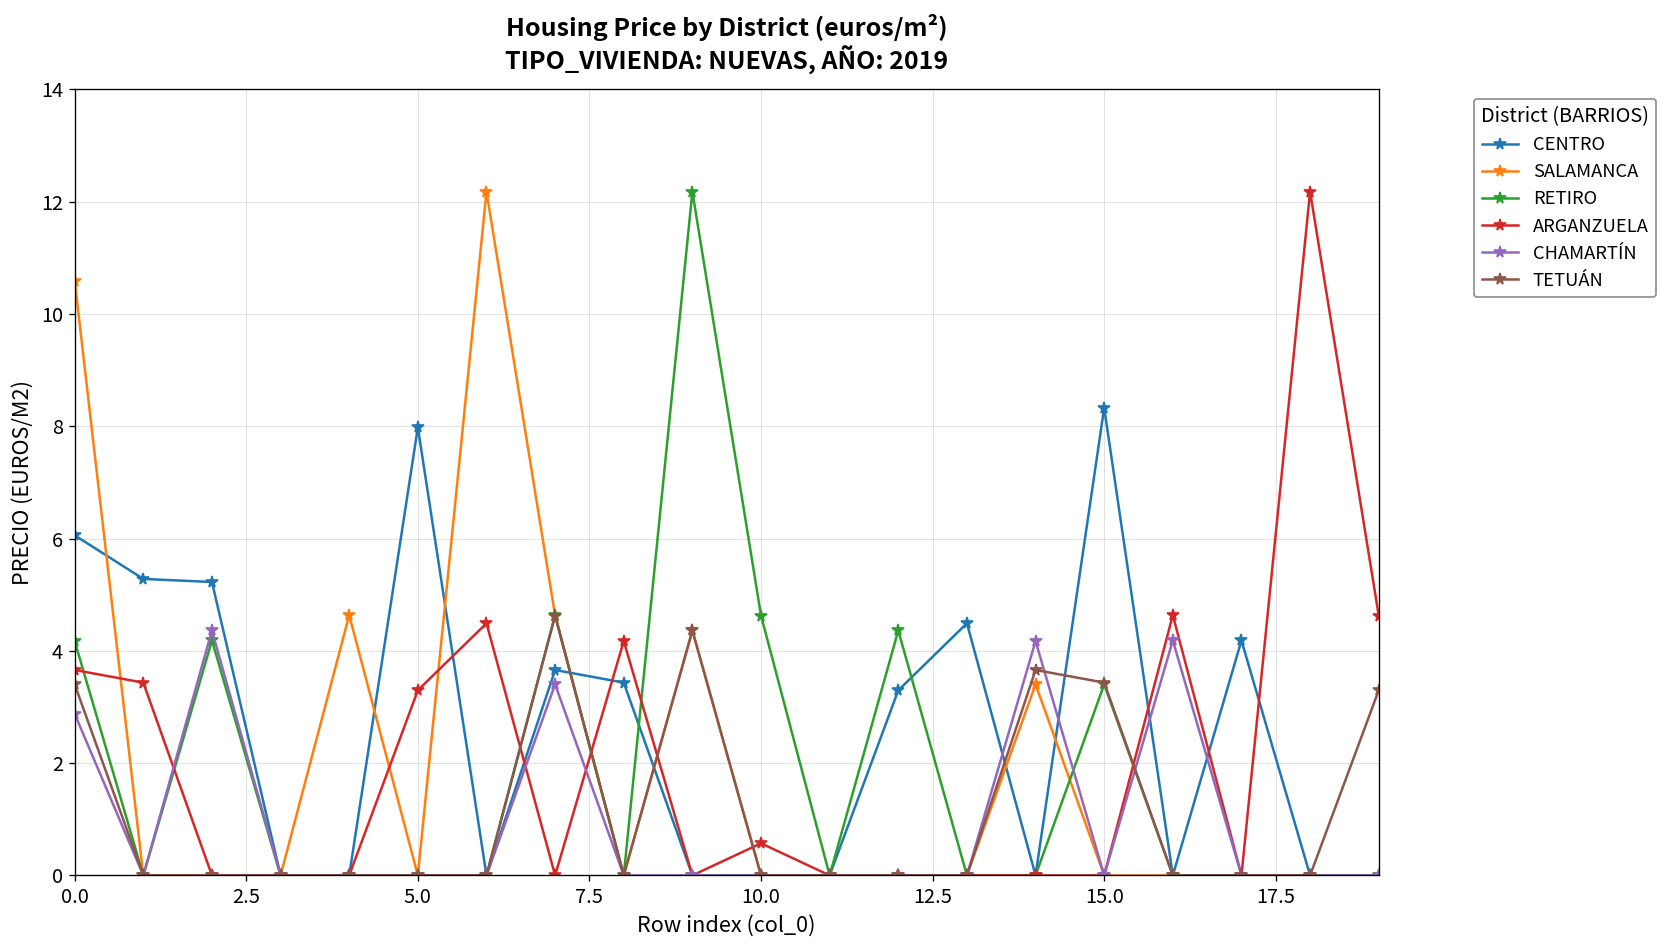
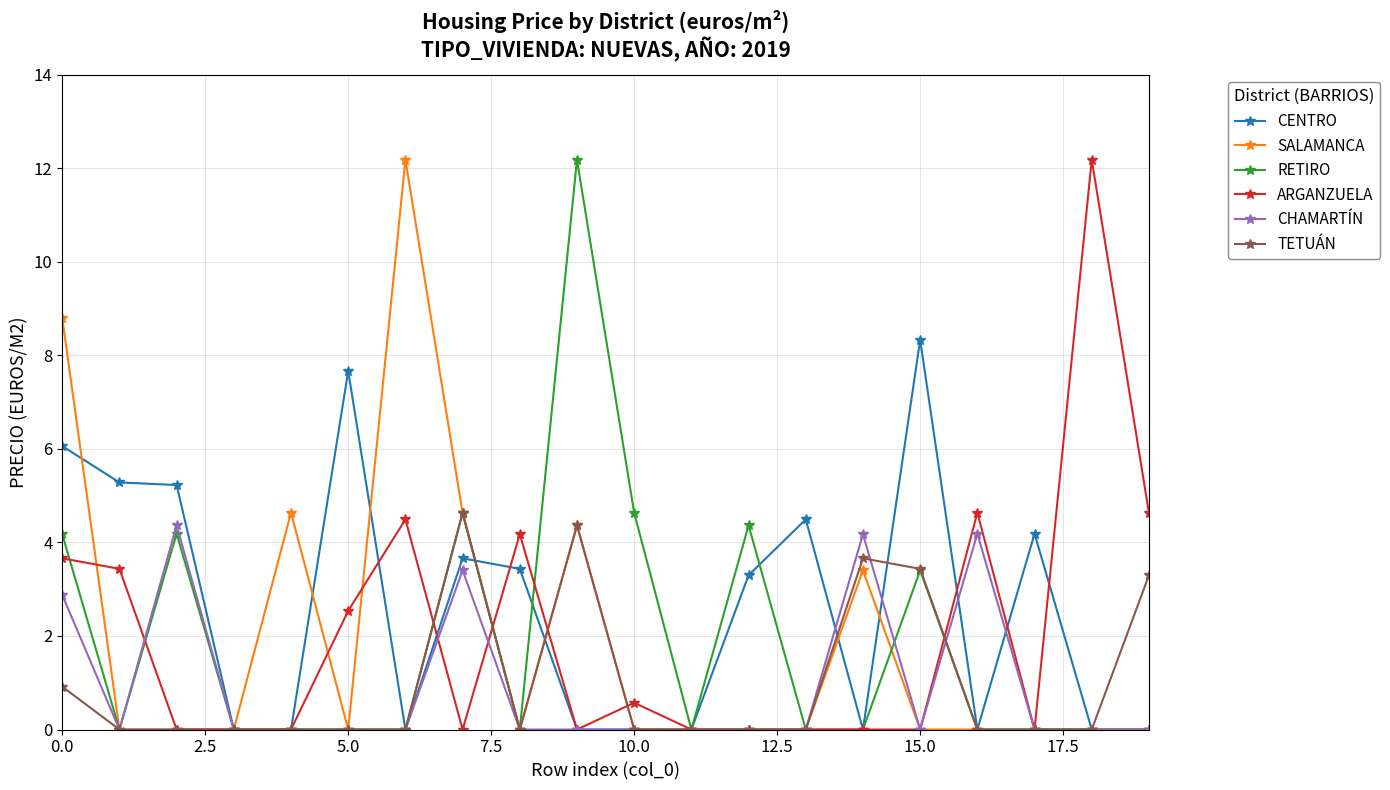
  {
    "CENTRO": {
      "0.0": 6.1,
-     "5.0": 8.0,
+     "5.0": 7.7,
      "15.0": 8.3
    },
    "SALAMANCA": {
-     "0.0": 10.6
+     "0.0": 8.8
    },
    "RETIRO": {
      "0.0": 4.2,
      "10.0": 4.6
    },
    "ARGANZUELA": {
      "0.0": 3.7,
-     "5.0": 3.3,
+     "5.0": 2.5,
      "10.0": 0.6
    },
    "CHAMARTÍN": {
      "0.0": 2.9
    },
    "TETUÁN": {
-     "0.0": 3.4
+     "0.0": 0.9
    }
  }
